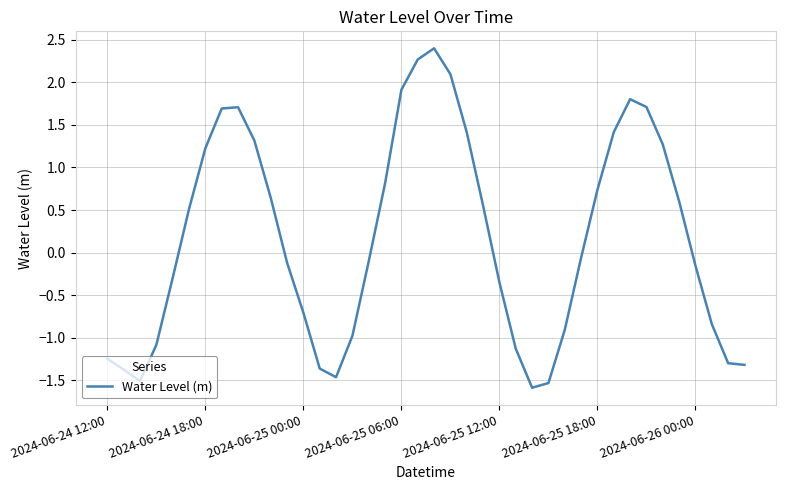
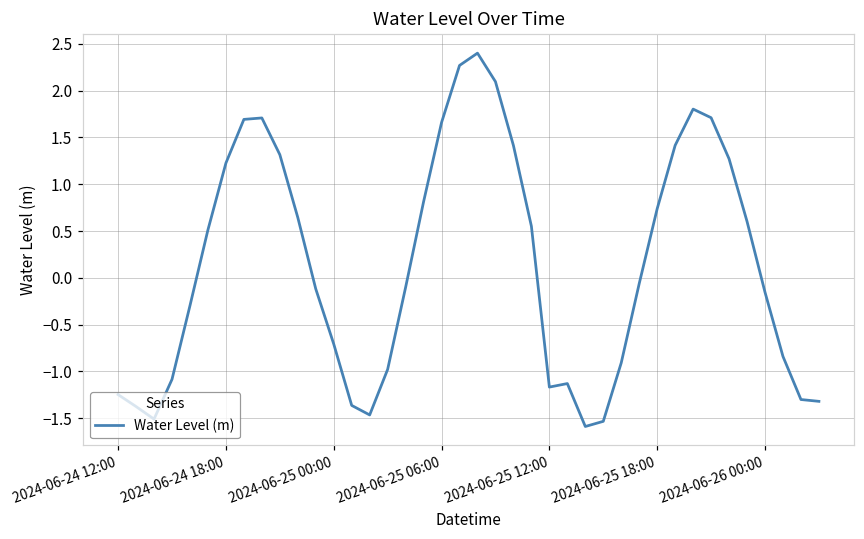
  {
    "2024-06-24 18:00": 1.2,
    "2024-06-25 00:00": -0.7,
-   "2024-06-25 06:00": 1.9,
-   "2024-06-25 12:00": -0.4,
+   "2024-06-25 06:00": 1.7,
+   "2024-06-25 12:00": -1.2,
    "2024-06-25 18:00": 0.7,
    "2024-06-26 00:00": -0.2
  }
